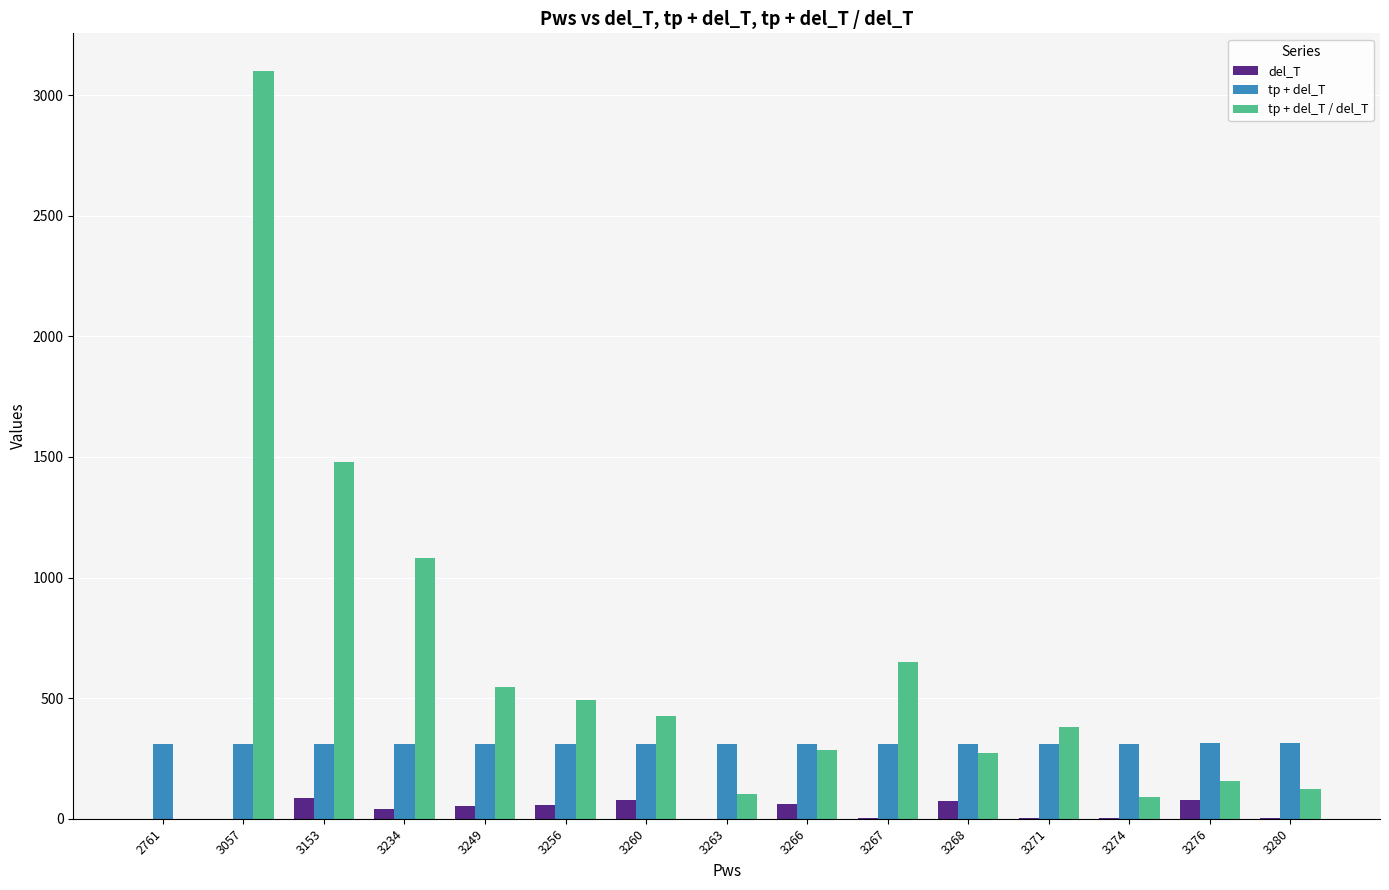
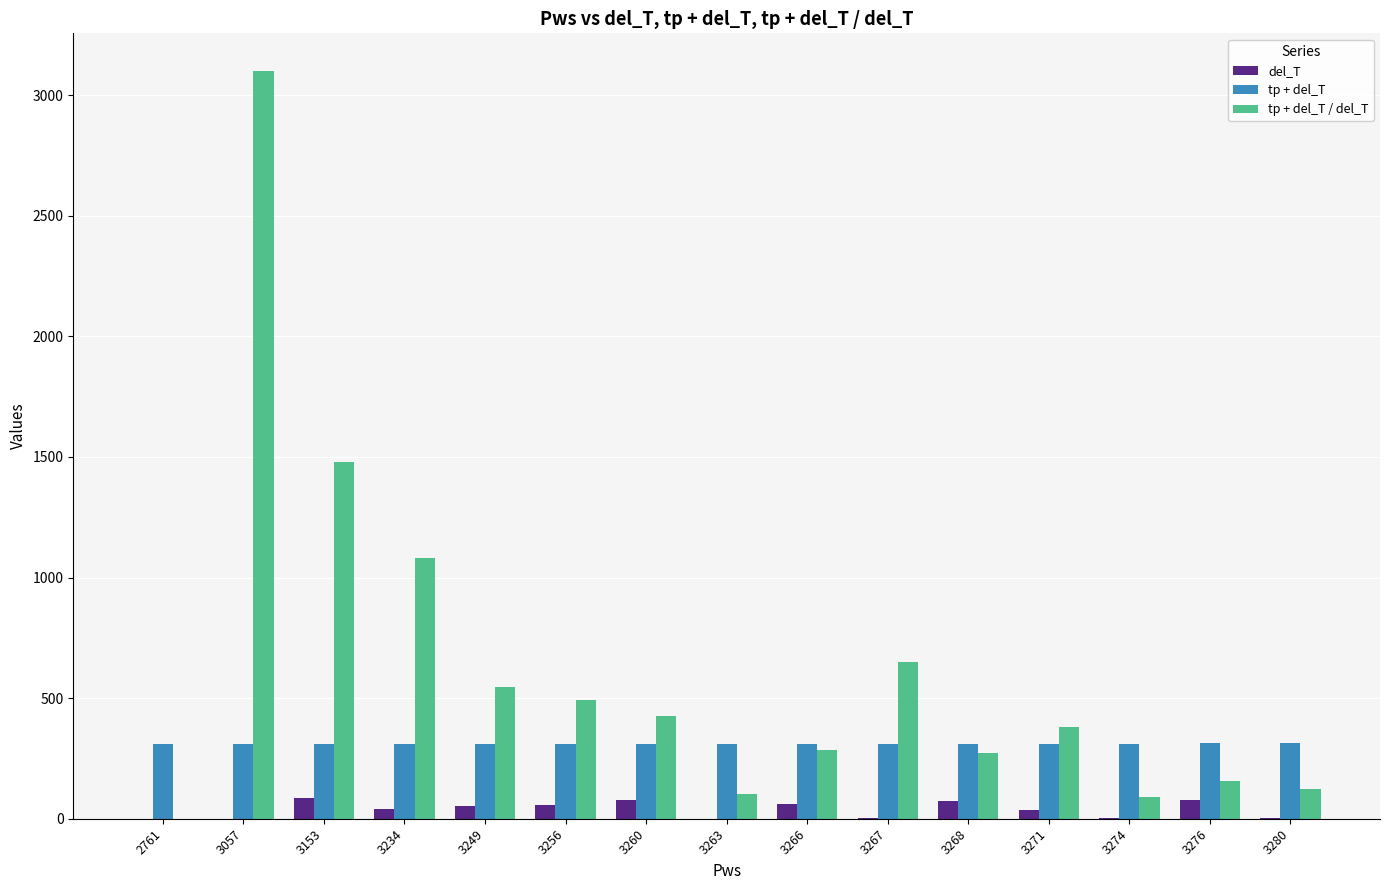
  {
    "del_T": {
      "2761": 0,
      "3153": 80,
      "3234": 40,
      "3249": 50,
      "3256": 60,
      "3260": 80,
      "3266": 60,
      "3268": 70,
-     "3271": 0,
+     "3271": 30,
      "3276": 80
    },
    "tp + del_T": {
      "2761": 310,
      "3057": 310,
      "3153": 310,
      "3234": 310,
      "3249": 310,
      "3256": 310,
      "3260": 310,
      "3263": 310,
      "3266": 310,
      "3267": 310,
      "3268": 310,
      "3271": 310,
      "3274": 310,
      "3276": 310,
      "3280": 310
    },
    "tp + del_T / del_T": {
      "2761": 0,
      "3057": 3100,
      "3153": 1480,
      "3234": 1080,
      "3249": 550,
      "3256": 490,
      "3260": 430,
      "3263": 100,
      "3266": 280,
      "3267": 650,
      "3268": 270,
      "3271": 380,
      "3274": 90,
      "3276": 160,
      "3280": 120
    }
  }
